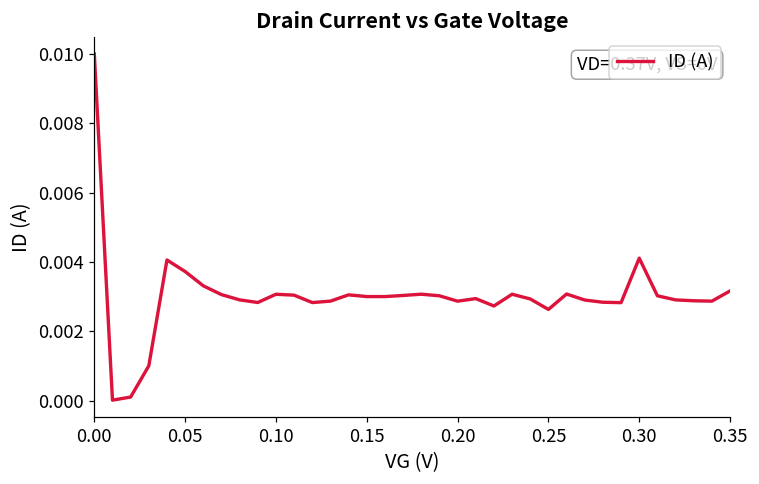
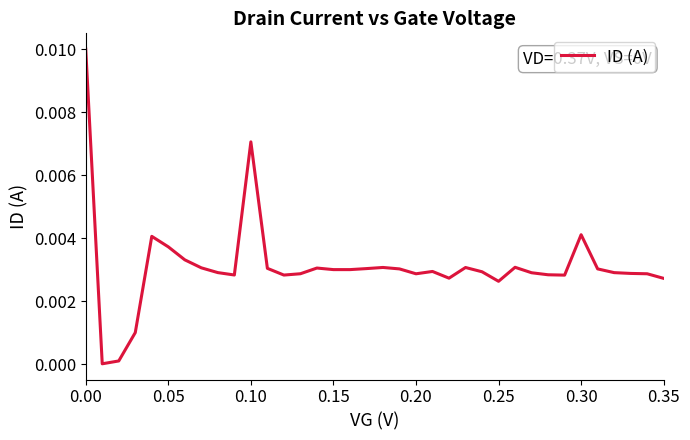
  {
    "0.00": 0.0100,
    "0.05": 0.0037,
-   "0.10": 0.0031,
+   "0.10": 0.0071,
    "0.15": 0.0030,
    "0.20": 0.0029,
    "0.25": 0.0026,
    "0.30": 0.0041,
-   "0.35": 0.0032
+   "0.35": 0.0027
  }
